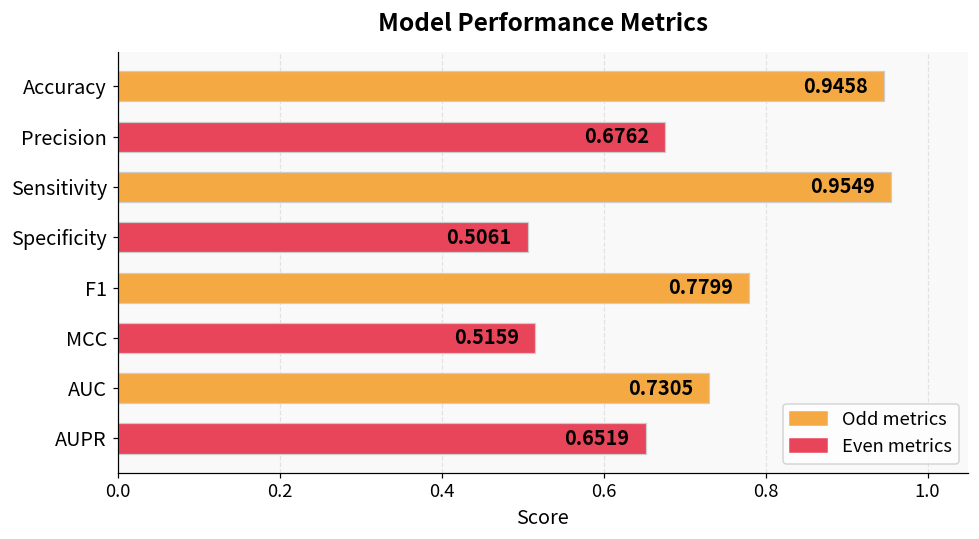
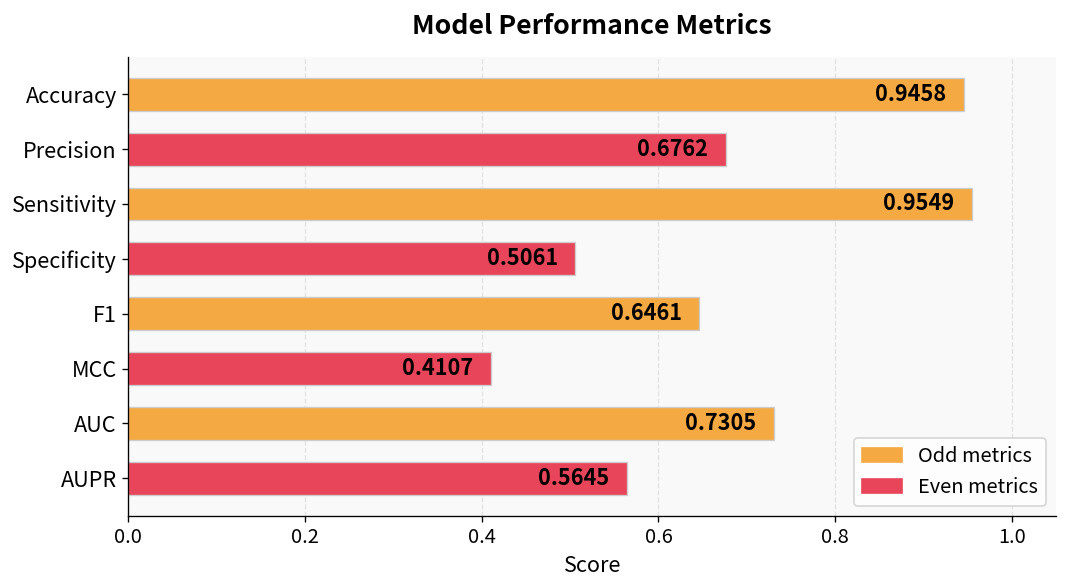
  {
    "Accuracy": 0.9458,
    "Precision": 0.6762,
    "Sensitivity": 0.9549,
    "Specificity": 0.5061,
-   "F1": 0.7799,
-   "MCC": 0.5159,
+   "F1": 0.6461,
+   "MCC": 0.4107,
    "AUC": 0.7305,
-   "AUPR": 0.6519
+   "AUPR": 0.5645
  }
